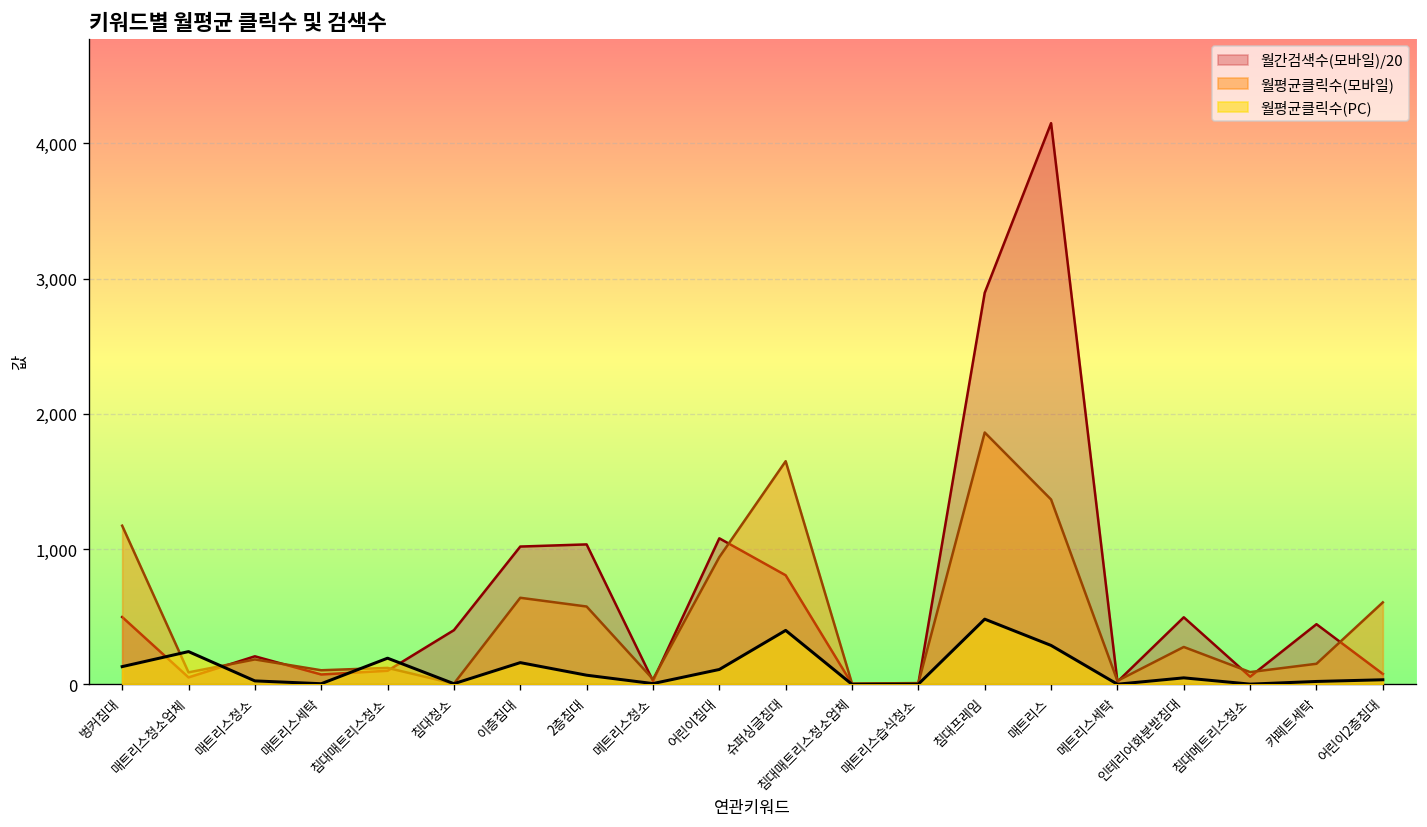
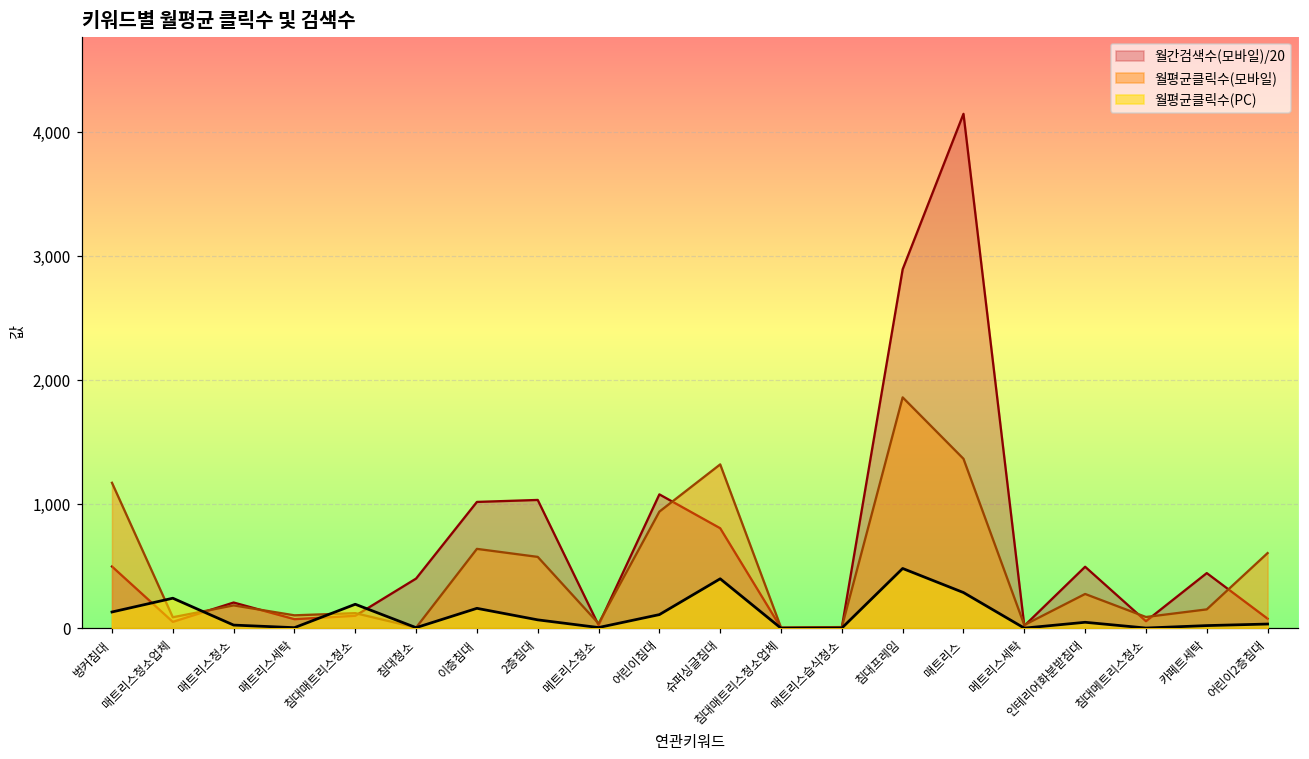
  {
    "월간검색수(모바일)/20": {
      "벙커침대": "500",
      "매트리스청소업체": "50",
      "매트리스청소": "210",
      "매트리스세탁": "70",
      "침대청소": "400",
      "이층침대": "1,020",
      "2층침대": "1,040",
      "어린이침대": "1,080",
      "슈퍼싱글침대": "810",
      "침대프레임": "2,900",
      "매트리스": "4,150",
      "인테리어화분받침대": "500",
      "침대메트리스청소": "60",
      "카페트세탁": "440",
      "어린이2층침대": "80"
    },
    "월평균클릭수(모바일)": {
      "벙커침대": "1,170",
      "매트리스청소업체": "90",
      "매트리스청소": "180",
      "매트리스세탁": "100",
      "이층침대": "640",
      "2층침대": "580",
      "어린이침대": "940",
-     "슈퍼싱글침대": "1,650",
+     "슈퍼싱글침대": "1,320",
      "침대프레임": "1,860",
      "매트리스": "1,370",
      "인테리어화분받침대": "280",
      "침대메트리스청소": "90",
      "카페트세탁": "150",
      "어린이2층침대": "610"
    },
    "월평균클릭수(PC)": {
      "벙커침대": "130",
      "매트리스청소업체": "240",
      "매트리스청소": "30",
      "매트리스세탁": "0",
      "침대매트리스청소": "190",
      "이층침대": "160",
      "2층침대": "70",
      "어린이침대": "110",
      "슈퍼싱글침대": "400",
      "침대프레임": "480",
      "매트리스": "290",
      "인테리어화분받침대": "50",
      "침대메트리스청소": "0",
      "카페트세탁": "20",
      "어린이2층침대": "30"
    }
  }
